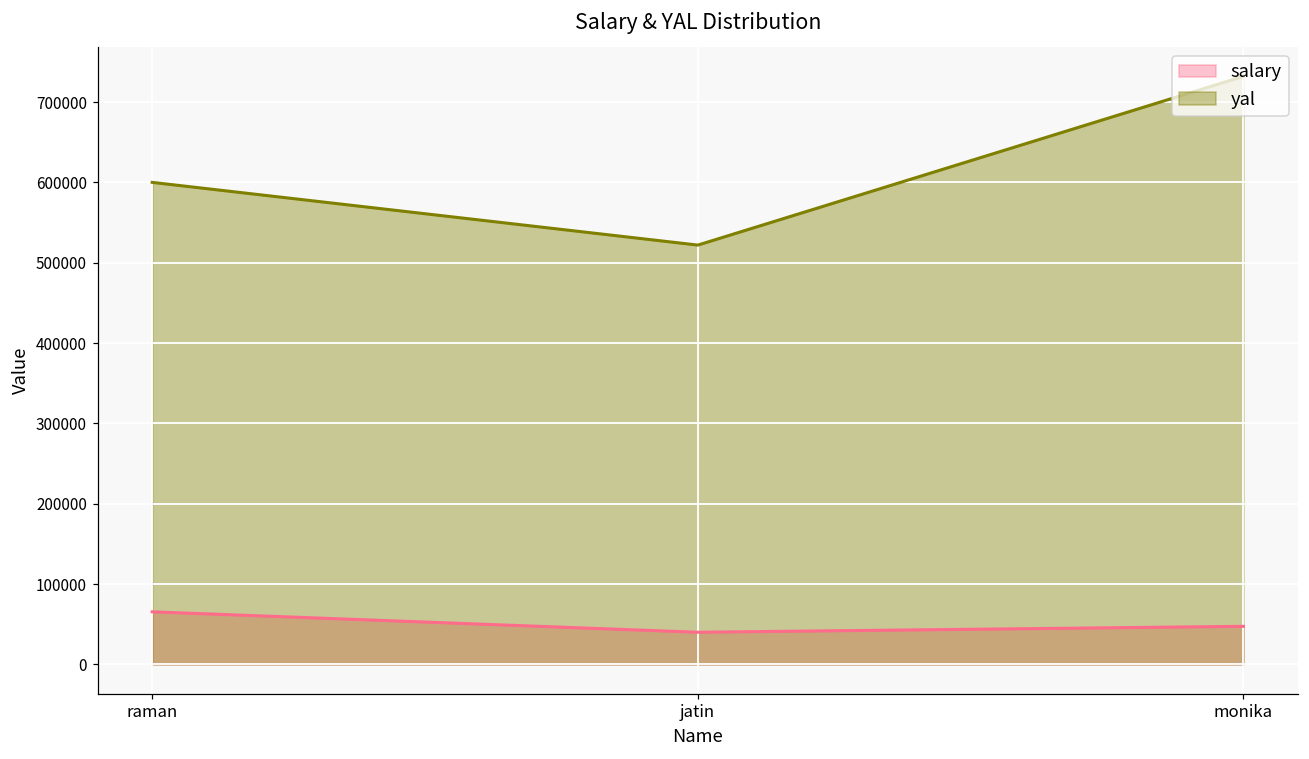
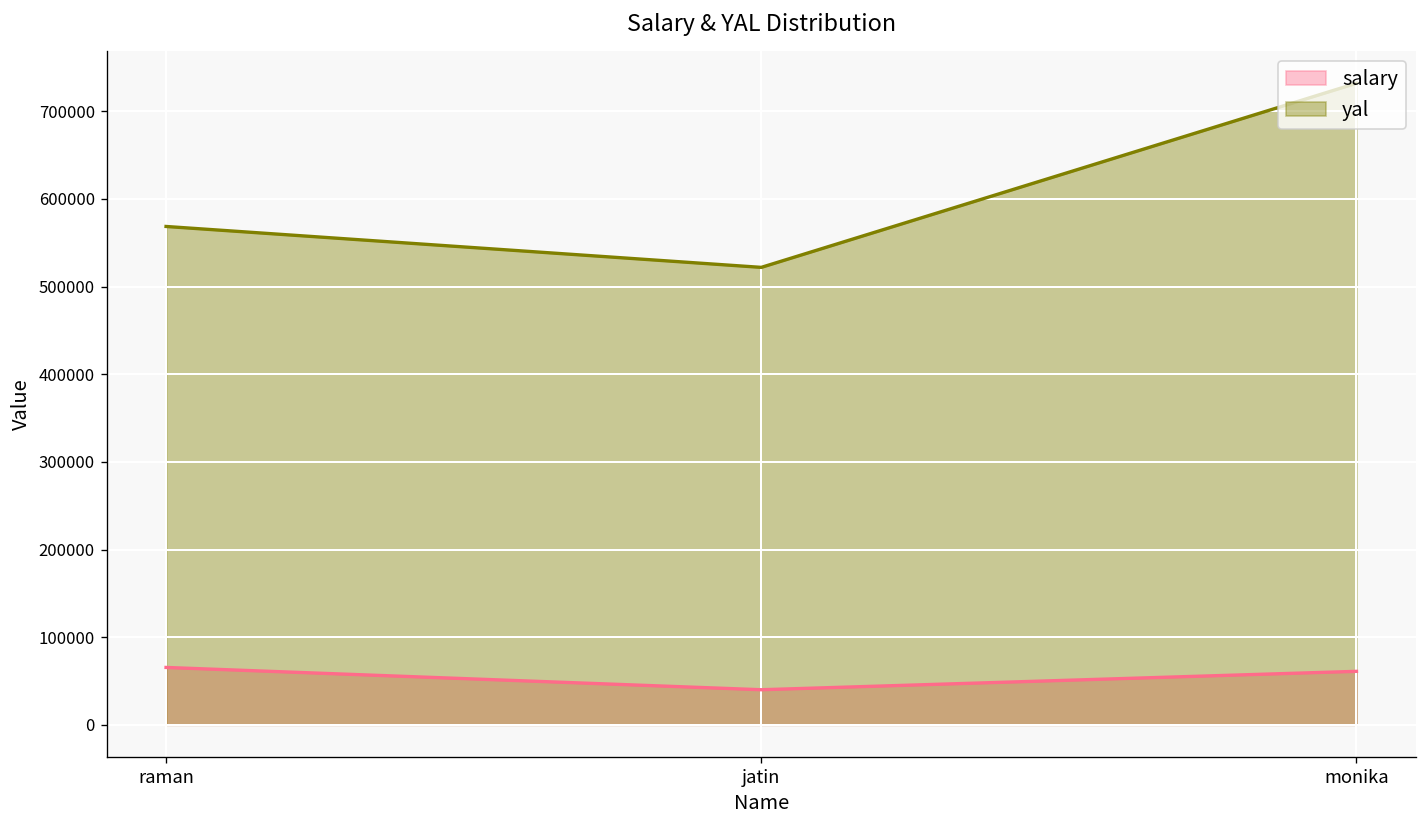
  {
    "salary": {
      "raman": 70000,
      "jatin": 40000,
-     "monika": 50000
+     "monika": 60000
    },
    "yal": {
-     "raman": 600000,
+     "raman": 570000,
      "jatin": 520000
    }
  }
